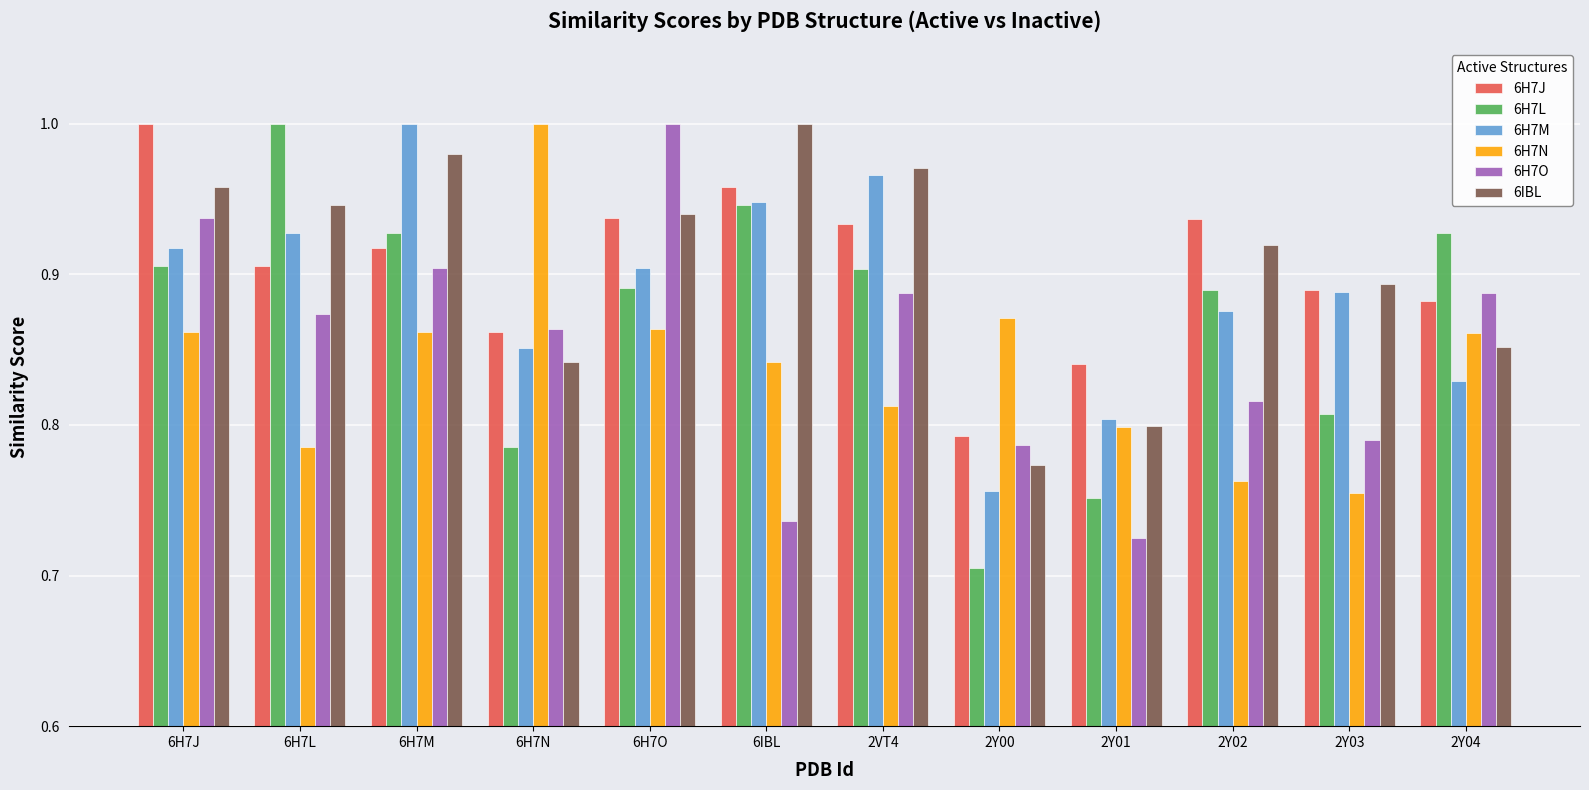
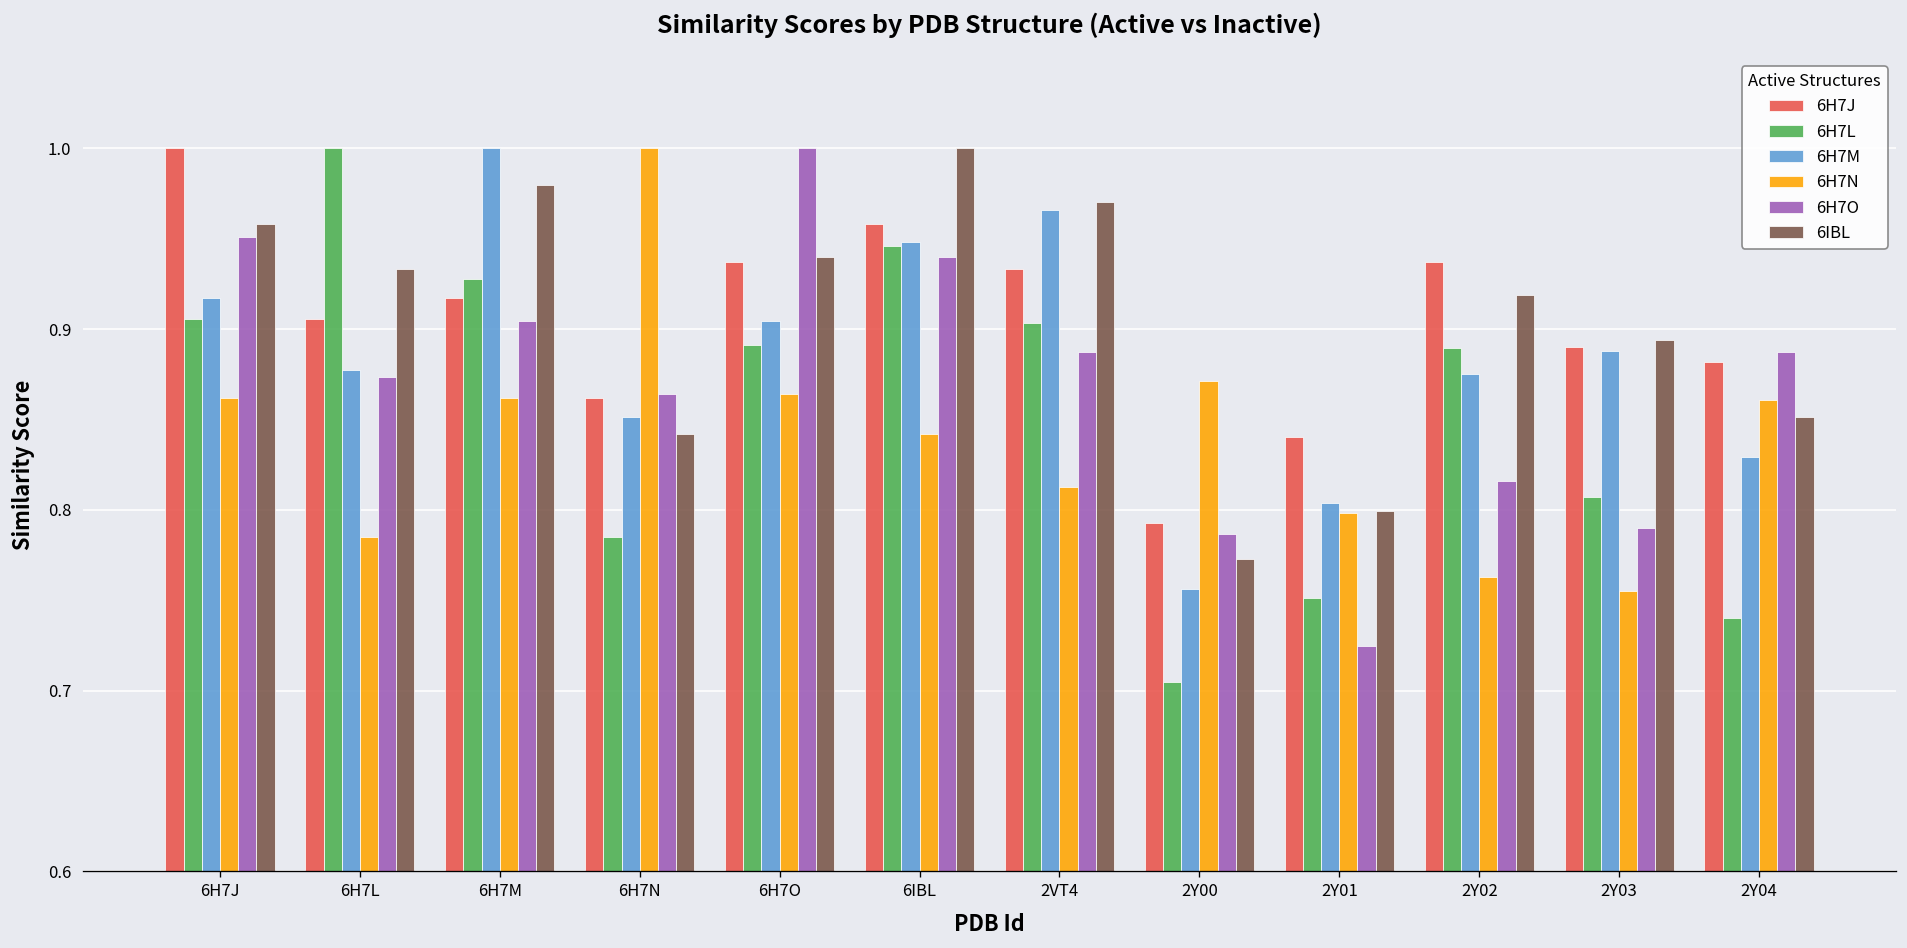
  {
    "6H7J": {
      "6H7J": 1.000,
      "6H7L": 0.906,
      "6H7M": 0.917,
      "6H7N": 0.862,
      "6H7O": 0.937,
      "6IBL": 0.958,
      "2VT4": 0.933,
      "2Y00": 0.793,
      "2Y01": 0.840,
      "2Y02": 0.937,
      "2Y03": 0.890,
      "2Y04": 0.882
    },
    "6H7L": {
      "6H7J": 0.906,
      "6H7L": 1.000,
      "6H7M": 0.928,
      "6H7N": 0.785,
      "6H7O": 0.891,
      "6IBL": 0.946,
      "2VT4": 0.903,
      "2Y00": 0.705,
      "2Y01": 0.751,
      "2Y02": 0.890,
      "2Y03": 0.807,
-     "2Y04": 0.928
+     "2Y04": 0.740
    },
    "6H7M": {
      "6H7J": 0.917,
-     "6H7L": 0.928,
+     "6H7L": 0.877,
      "6H7M": 1.000,
      "6H7N": 0.851,
      "6H7O": 0.904,
      "6IBL": 0.948,
      "2VT4": 0.966,
      "2Y00": 0.756,
      "2Y01": 0.804,
      "2Y02": 0.875,
      "2Y03": 0.888,
      "2Y04": 0.829
    },
    "6H7N": {
      "6H7J": 0.862,
      "6H7L": 0.785,
      "6H7M": 0.862,
      "6H7N": 1.000,
      "6H7O": 0.864,
      "6IBL": 0.842,
      "2VT4": 0.813,
      "2Y00": 0.871,
      "2Y01": 0.799,
      "2Y02": 0.763,
      "2Y03": 0.755,
      "2Y04": 0.861
    },
    "6H7O": {
-     "6H7J": 0.937,
+     "6H7J": 0.951,
      "6H7L": 0.873,
      "6H7M": 0.904,
      "6H7N": 0.864,
      "6H7O": 1.000,
-     "6IBL": 0.736,
+     "6IBL": 0.940,
      "2VT4": 0.887,
      "2Y00": 0.787,
      "2Y01": 0.725,
      "2Y02": 0.816,
      "2Y03": 0.790,
      "2Y04": 0.887
    },
    "6IBL": {
      "6H7J": 0.958,
-     "6H7L": 0.946,
+     "6H7L": 0.933,
      "6H7M": 0.980,
      "6H7N": 0.842,
      "6H7O": 0.940,
      "6IBL": 1.000,
      "2VT4": 0.970,
      "2Y00": 0.773,
      "2Y01": 0.799,
      "2Y02": 0.919,
      "2Y03": 0.894,
      "2Y04": 0.852
    }
  }
